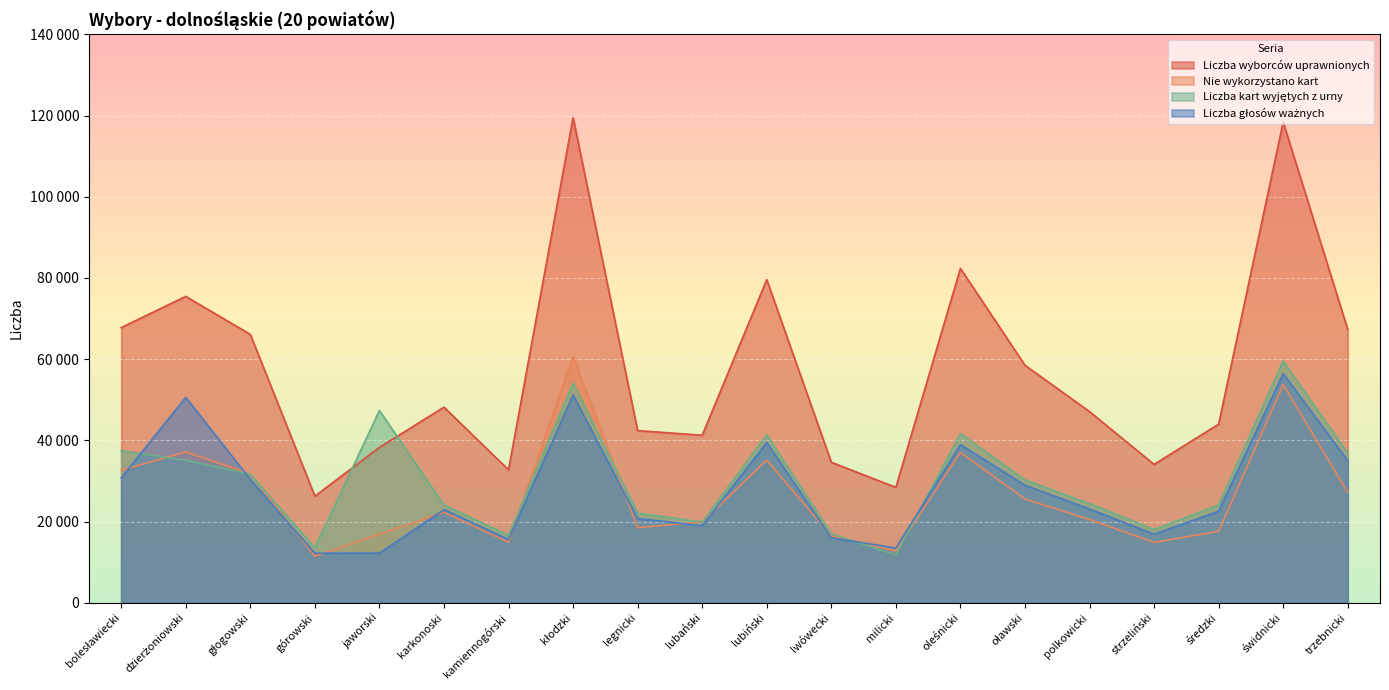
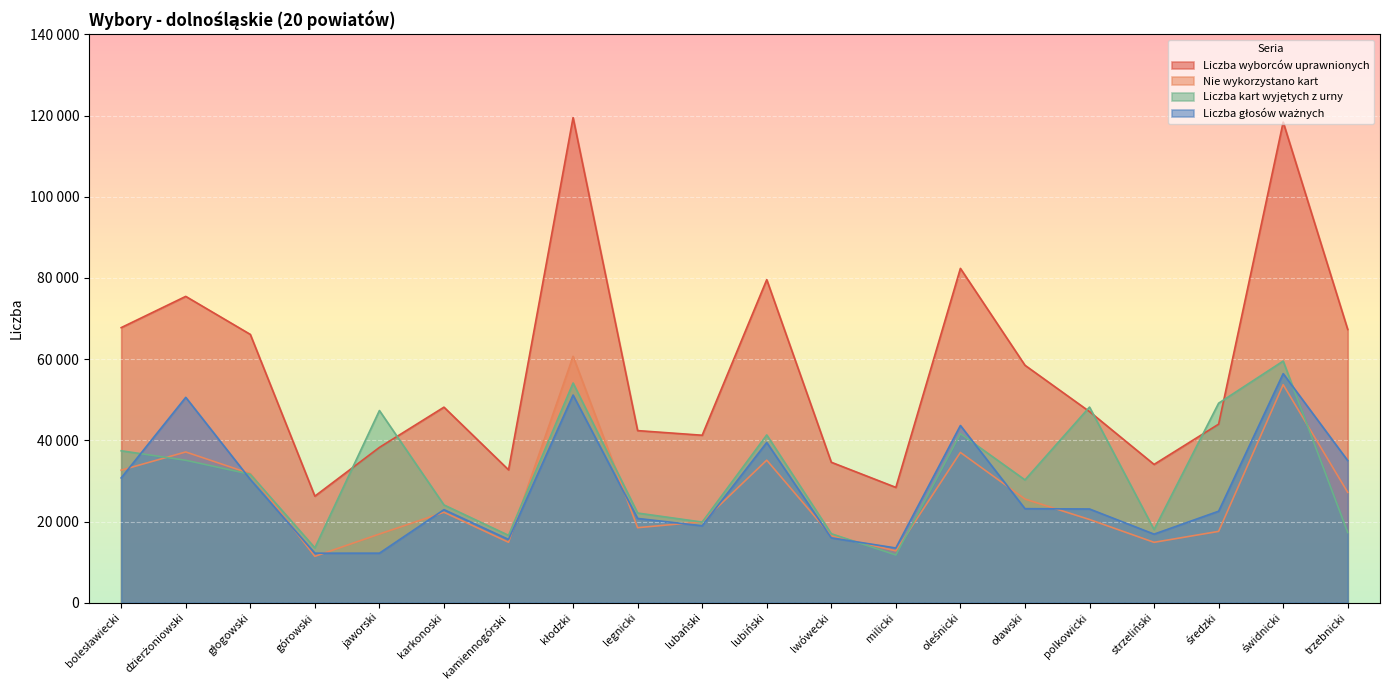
  {
    "Liczba kart wyjętych z urny": {
      "bolesławiecki": 37000,
      "dzierżoniowski": 35000,
      "górowski": 14000,
      "jaworski": 47000,
      "karkonoski": 24000,
      "kamiennogórski": 17000,
      "kłodzki": 54000,
      "legnicki": 22000,
      "lubiński": 41000,
      "milicki": 12000,
      "oleśnicki": 42000,
      "oławski": 30000,
-     "polkowicki": 24000,
+     "polkowicki": 48000,
      "strzeliński": 18000,
-     "średzki": 24000,
+     "średzki": 49000,
      "świdnicki": 60000,
-     "trzebnicki": 37000
+     "trzebnicki": 17000
    },
    "Liczba głosów ważnych": {
      "bolesławiecki": 31000,
      "dzierżoniowski": 51000,
      "głogowski": 30000,
      "górowski": 12000,
      "jaworski": 12000,
      "karkonoski": 23000,
      "kamiennogórski": 16000,
      "kłodzki": 51000,
      "legnicki": 21000,
      "lubański": 19000,
      "lubiński": 39000,
      "milicki": 13000,
-     "oleśnicki": 39000,
-     "oławski": 29000,
+     "oleśnicki": 44000,
+     "oławski": 23000,
      "polkowicki": 23000,
      "strzeliński": 17000,
      "średzki": 23000,
      "świdnicki": 56000,
      "trzebnicki": 35000
    }
  }
